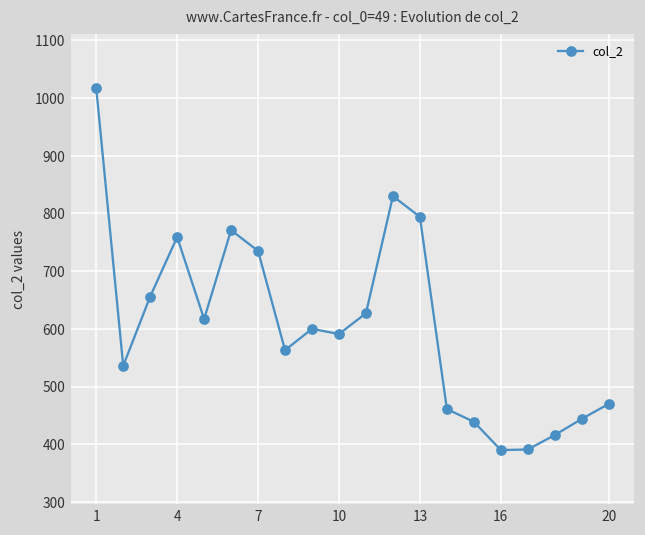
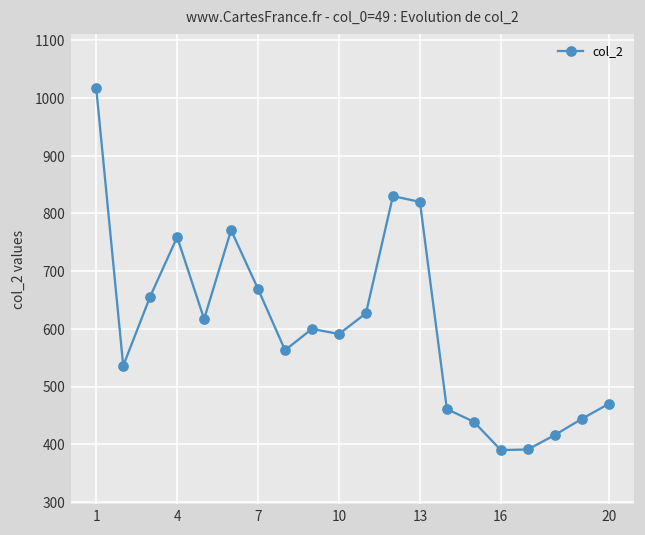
  {
    "1": 1020,
    "4": 760,
-   "7": 740,
+   "7": 670,
    "10": 590,
-   "13": 790,
+   "13": 820,
    "16": 390,
    "20": 470
  }
